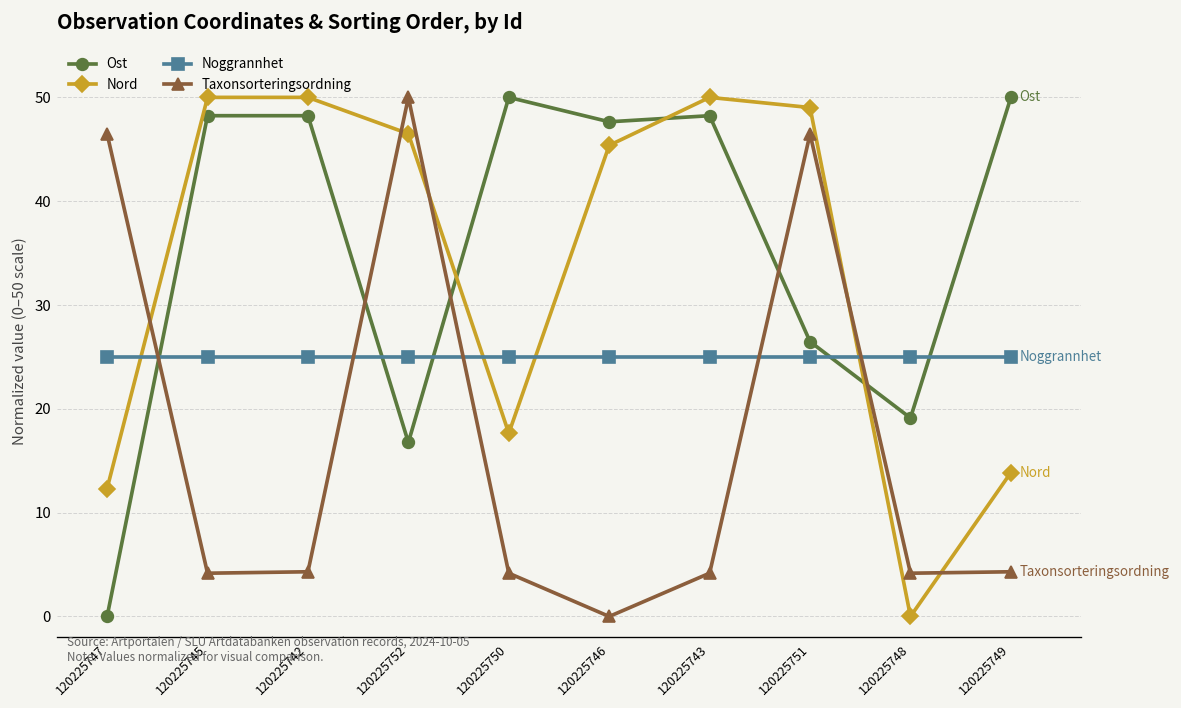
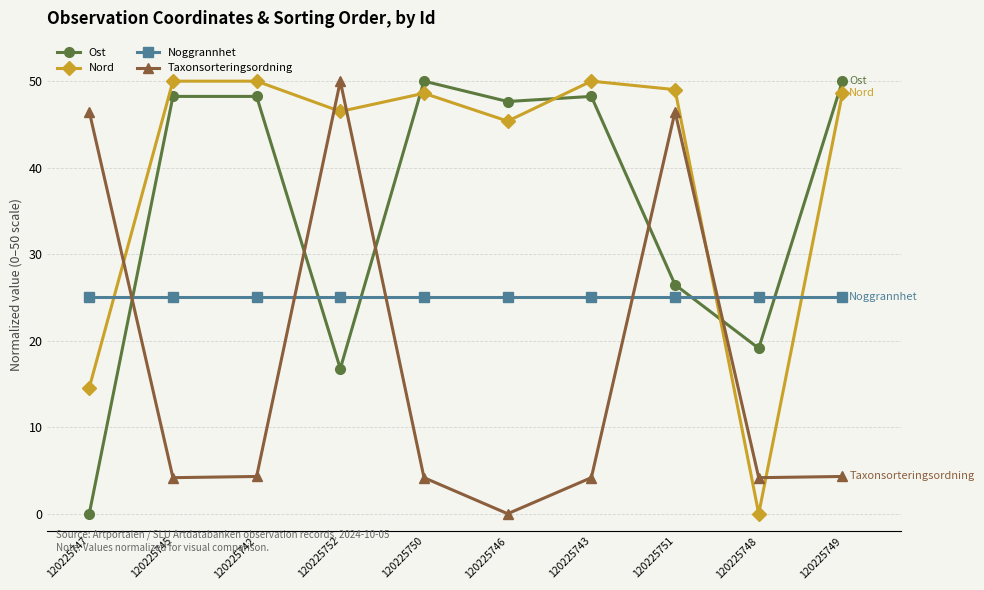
  {
    "Nord": {
-     "120225747": 12,
+     "120225747": 15,
      "120225745": 50,
      "120225742": 50,
      "120225752": 46,
-     "120225750": 18,
+     "120225750": 49,
      "120225746": 45,
      "120225743": 50,
      "120225751": 49,
      "120225748": 0,
-     "120225749": 14
+     "120225749": 49
    },
    "Noggrannhet": {
      "120225747": 25,
      "120225745": 25,
      "120225742": 25,
      "120225752": 25,
      "120225750": 25,
      "120225746": 25,
      "120225743": 25,
      "120225751": 25,
      "120225748": 25,
      "120225749": 25
    }
  }
